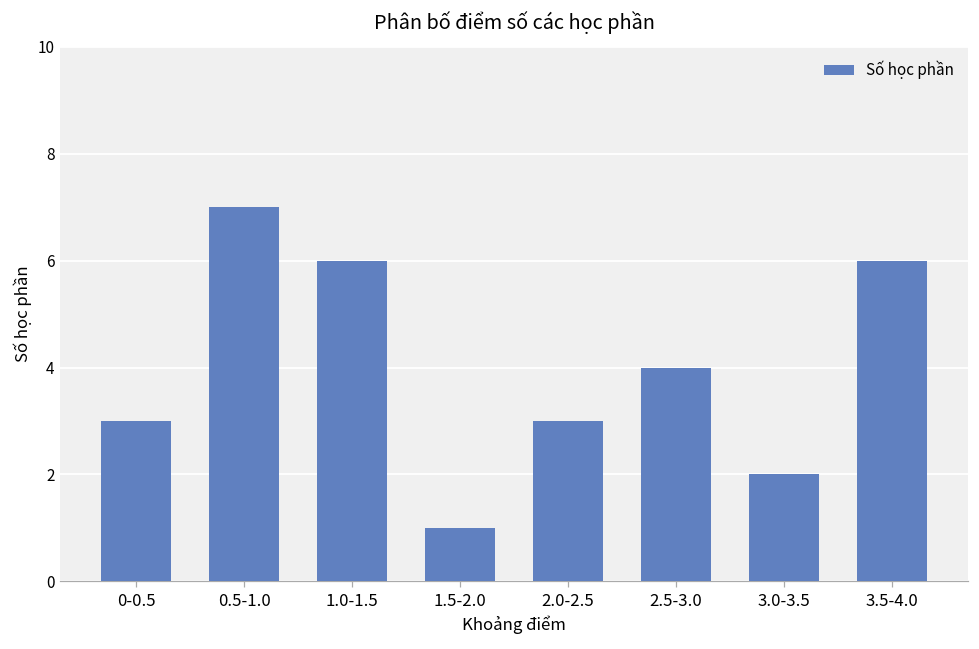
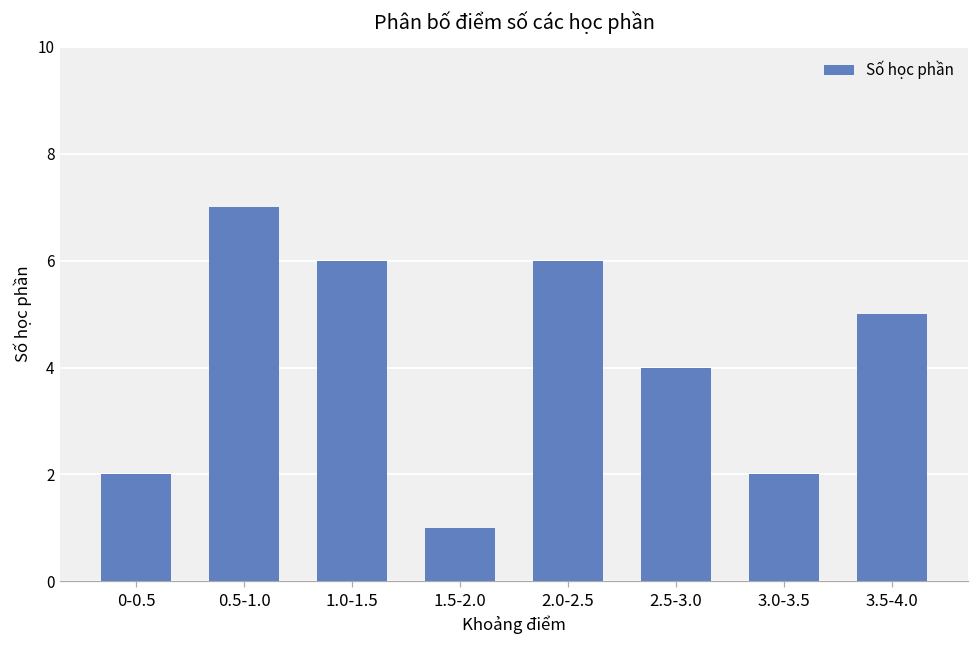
  {
-   "0-0.5": 3,
+   "0-0.5": 2,
    "0.5-1.0": 7,
    "1.0-1.5": 6,
    "1.5-2.0": 1,
-   "2.0-2.5": 3,
+   "2.0-2.5": 6,
    "2.5-3.0": 4,
    "3.0-3.5": 2,
-   "3.5-4.0": 6
+   "3.5-4.0": 5
  }
